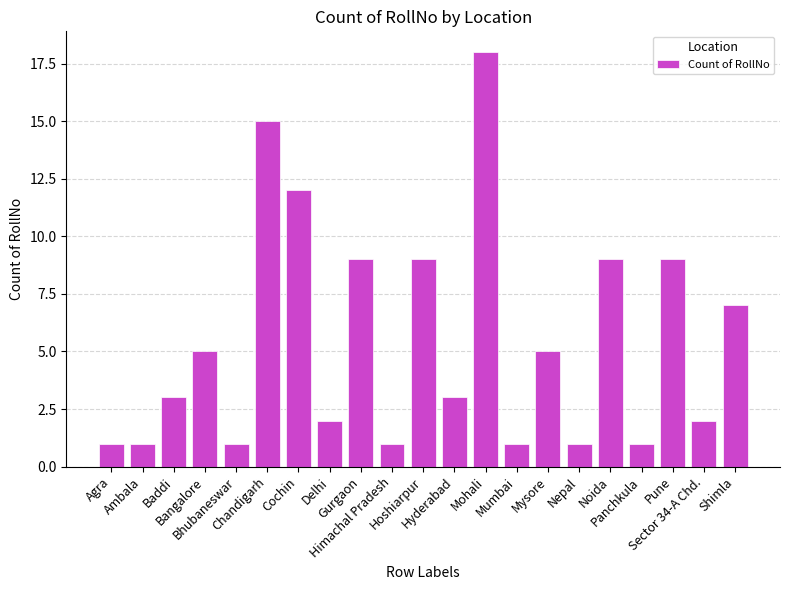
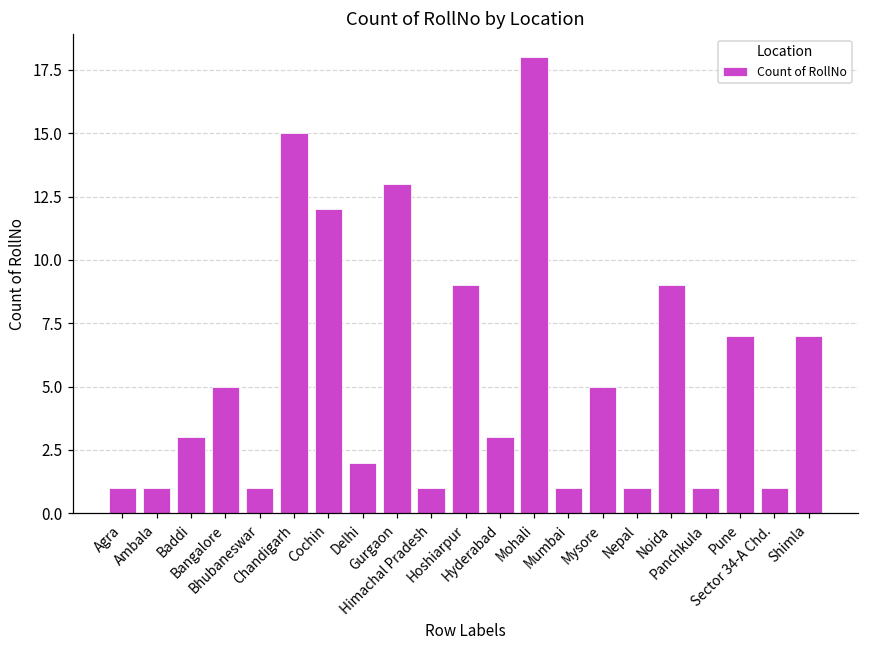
  {
    "Agra": 1,
    "Ambala": 1,
    "Baddi": 3,
    "Bangalore": 5,
    "Bhubaneswar": 1,
    "Chandigarh": 15,
    "Cochin": 12,
    "Delhi": 2,
-   "Gurgaon": 9,
+   "Gurgaon": 13,
    "Himachal Pradesh": 1,
    "Hoshiarpur": 9,
    "Hyderabad": 3,
    "Mohali": 18,
    "Mumbai": 1,
    "Mysore": 5,
    "Nepal": 1,
    "Noida": 9,
    "Panchkula": 1,
-   "Pune": 9,
-   "Sector 34-A Chd.": 2,
+   "Pune": 7,
+   "Sector 34-A Chd.": 1,
    "Shimla": 7
  }
